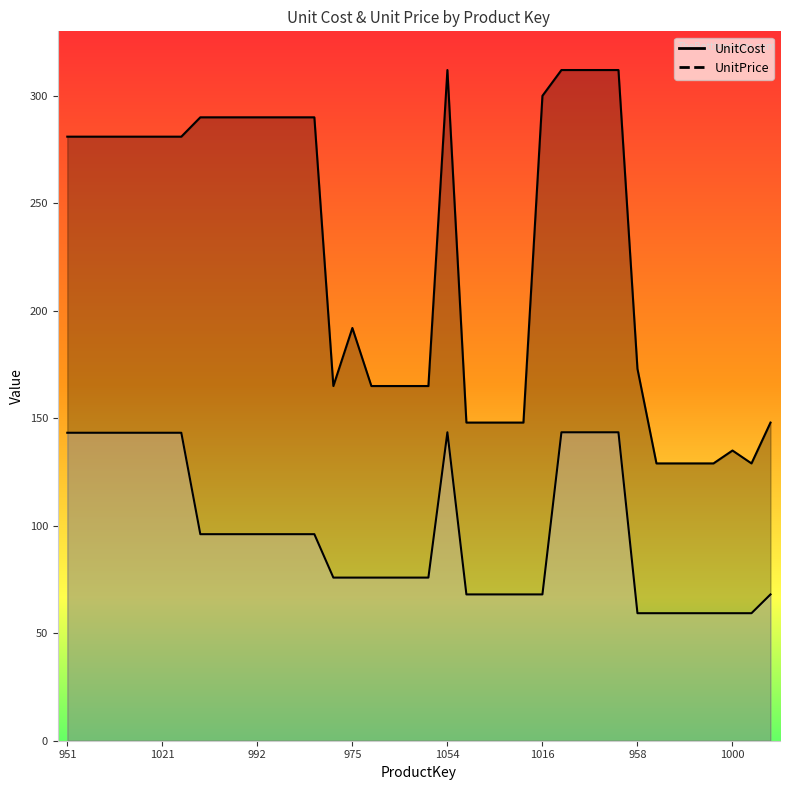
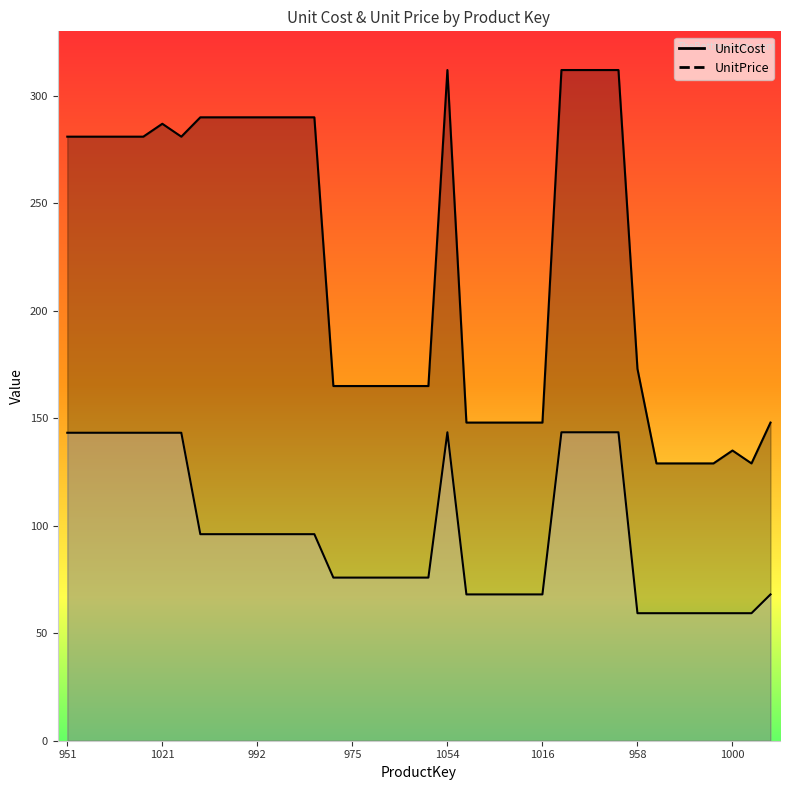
  {
    "UnitPrice": {
      "951": 281,
-     "1021": 281,
+     "1021": 287,
      "992": 290,
-     "975": 192,
+     "975": 165,
      "1054": 312,
-     "1016": 300,
+     "1016": 148,
      "958": 173,
      "1000": 135
    }
  }
